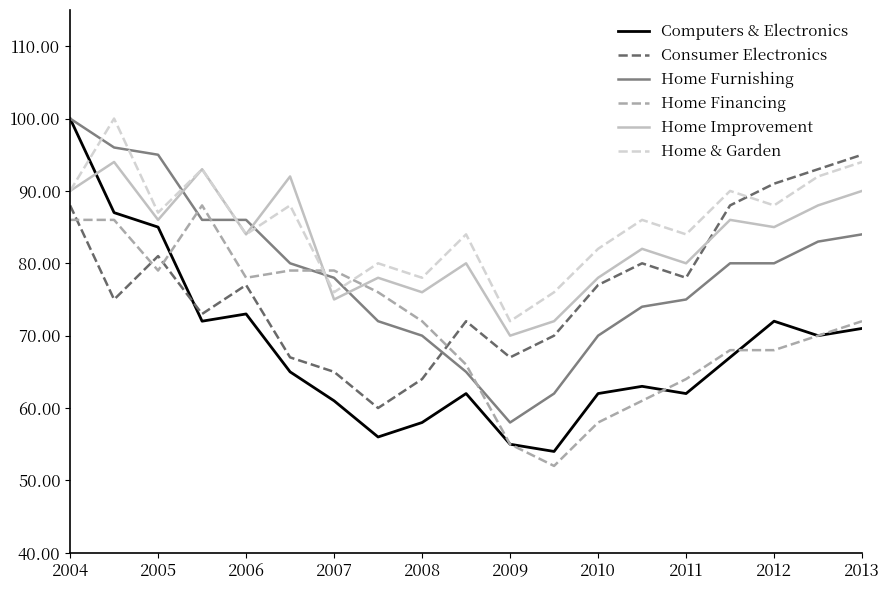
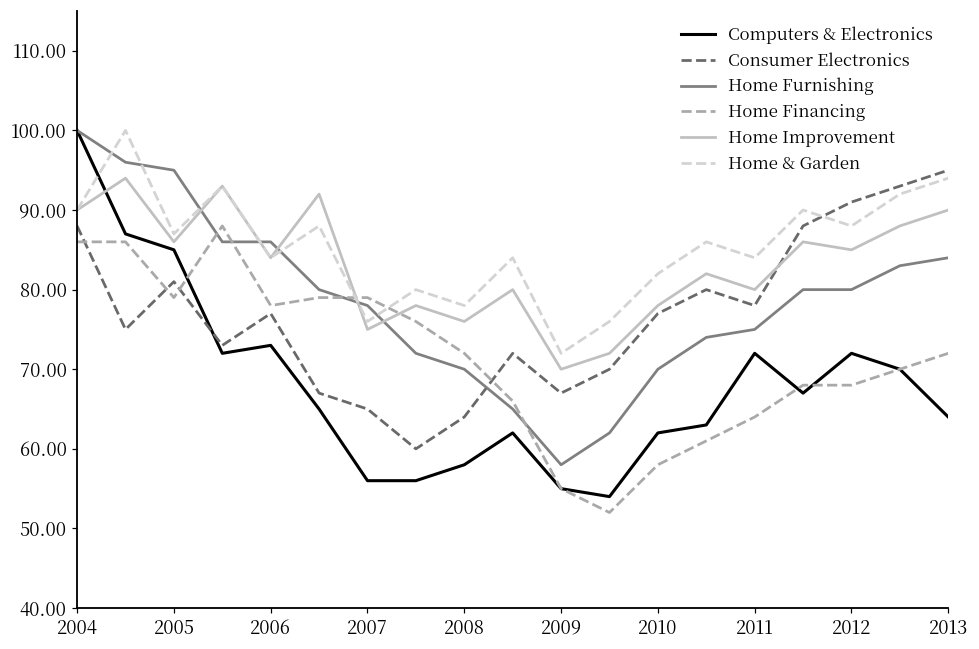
  {
    "Computers & Electronics": {
      "2005": 85,
      "2006": 73,
-     "2007": 61,
+     "2007": 56,
      "2008": 58,
      "2010": 62,
-     "2011": 62,
+     "2011": 72,
      "2012": 72,
-     "2013": 71
+     "2013": 64
    }
  }
